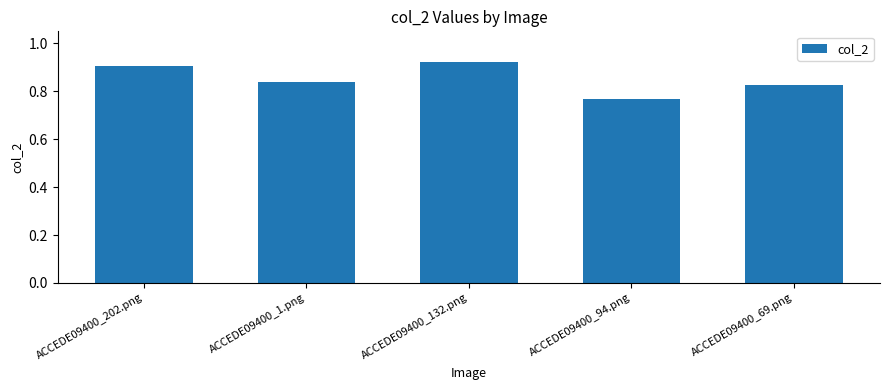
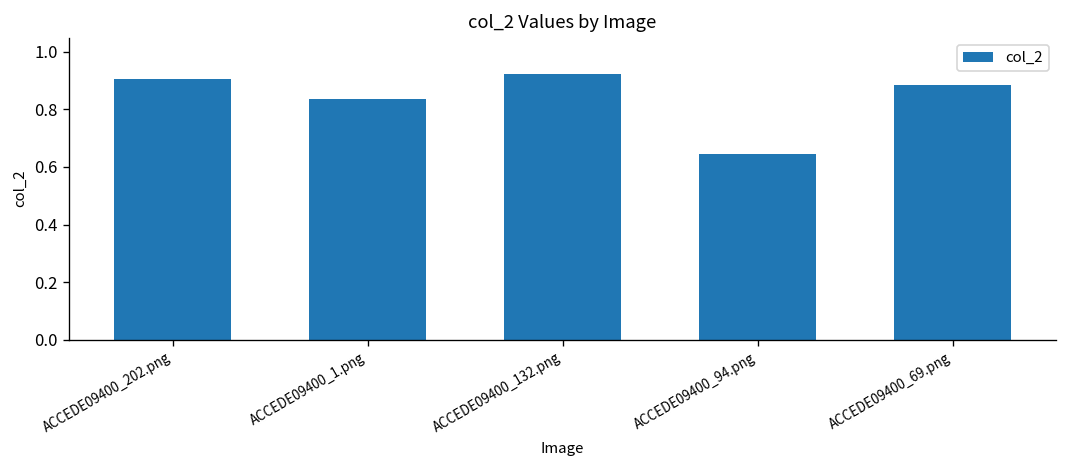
  {
    "ACCEDE09400_202.png": 0.91,
    "ACCEDE09400_1.png": 0.84,
    "ACCEDE09400_132.png": 0.92,
-   "ACCEDE09400_94.png": 0.77,
-   "ACCEDE09400_69.png": 0.83
+   "ACCEDE09400_94.png": 0.65,
+   "ACCEDE09400_69.png": 0.89
  }
